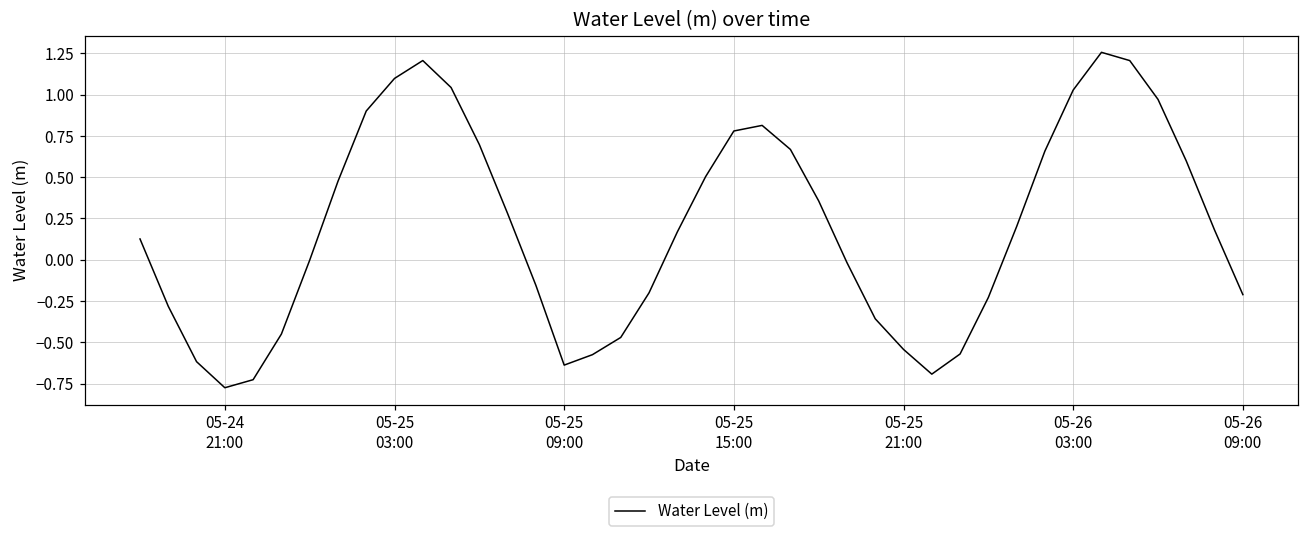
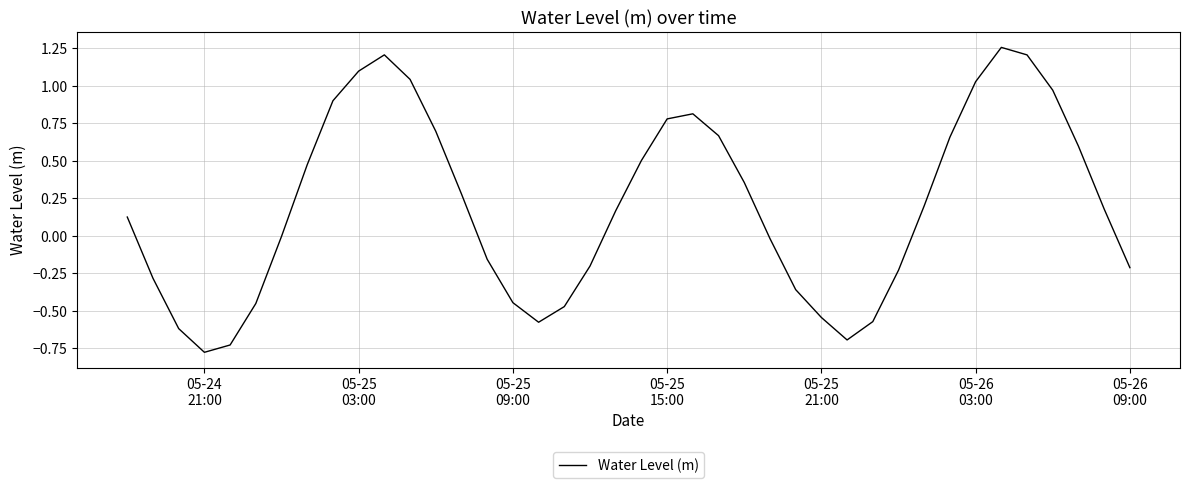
  {
    "05-24 21:00": -0.78,
    "05-25 03:00": 1.10,
-   "05-25 09:00": -0.64,
+   "05-25 09:00": -0.44,
    "05-25 15:00": 0.78,
    "05-25 21:00": -0.54,
    "05-26 03:00": 1.03,
    "05-26 09:00": -0.21
  }
